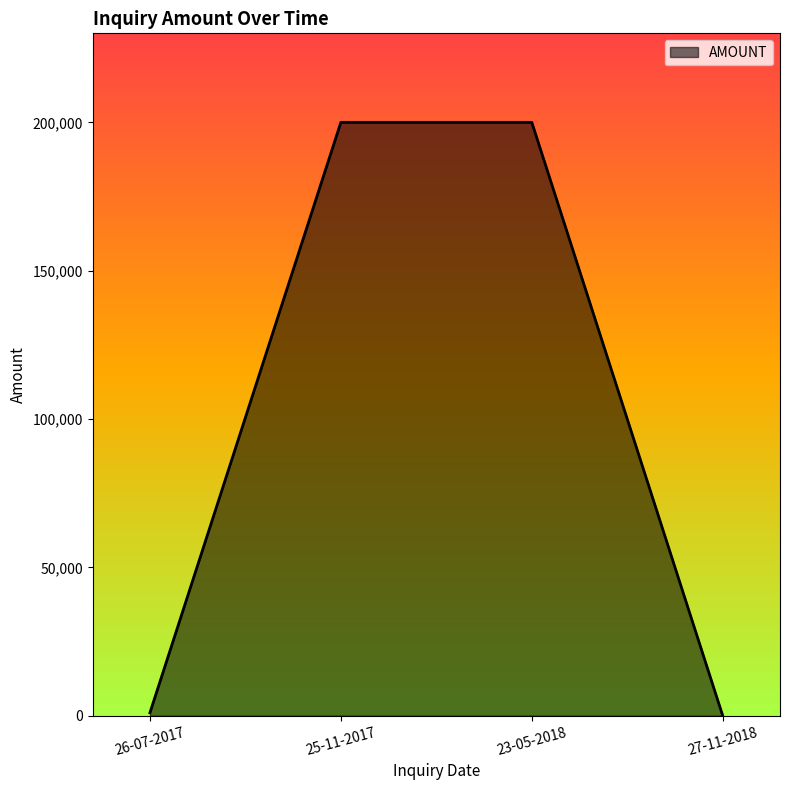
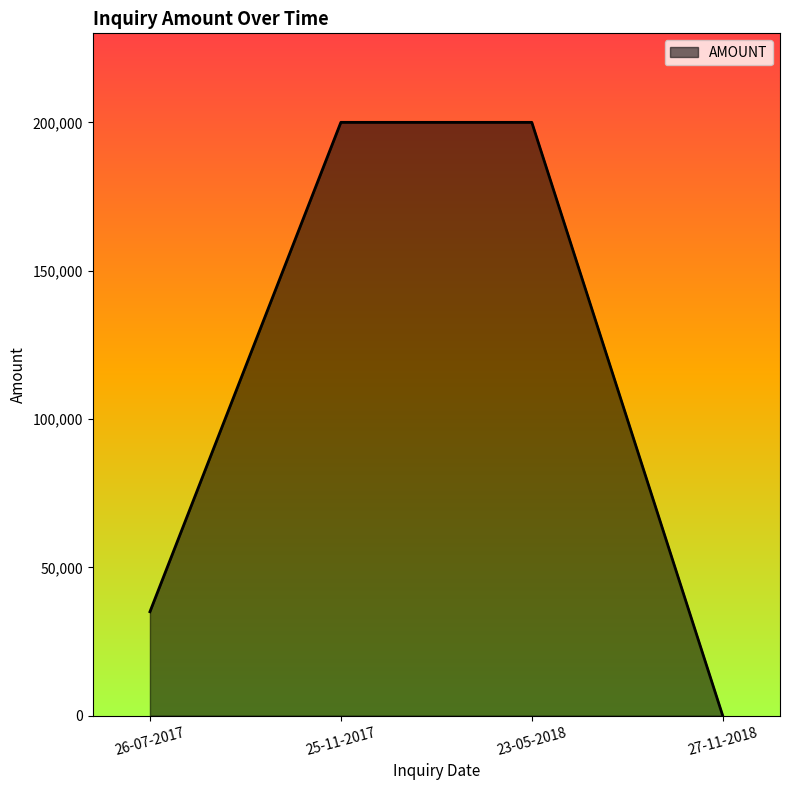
  {
-   "26-07-2017": "1,000",
+   "26-07-2017": "35,000",
    "25-11-2017": "200,000",
    "23-05-2018": "200,000",
    "27-11-2018": "0"
  }
